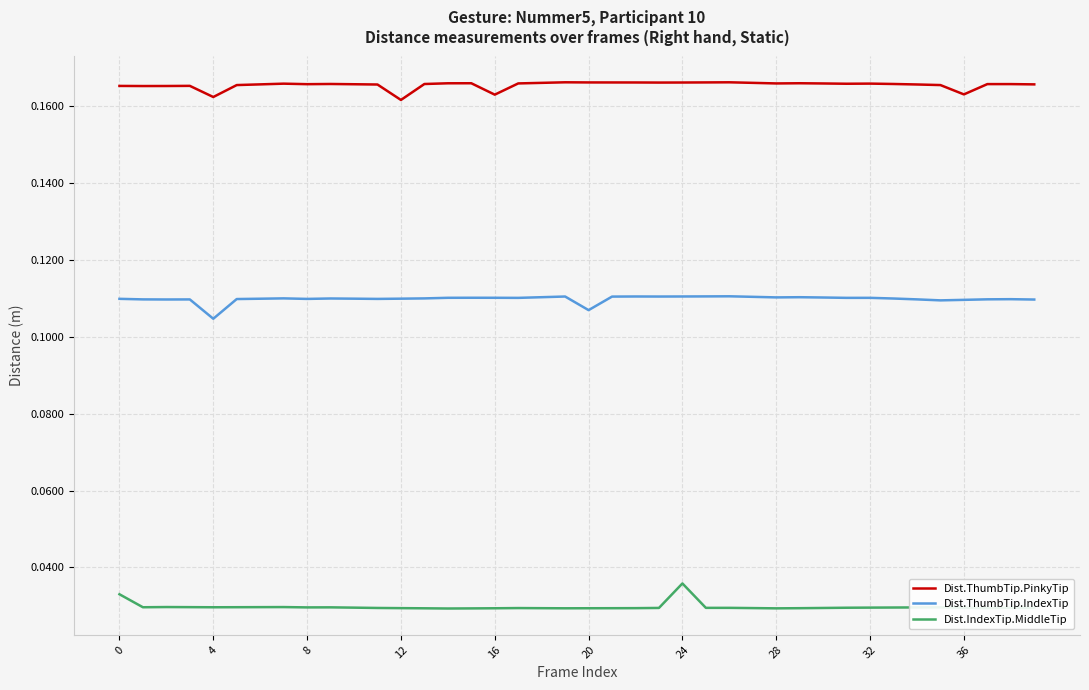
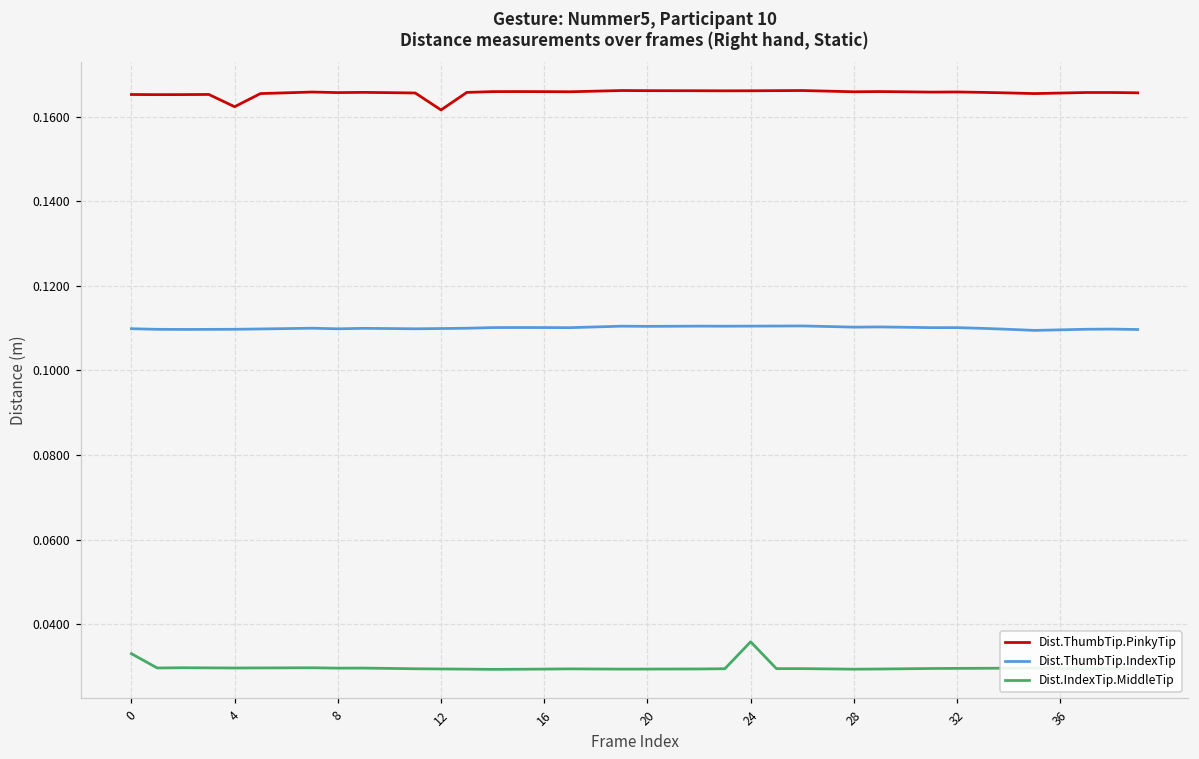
  {
    "Dist.ThumbTip.PinkyTip": {
      "0": 0.165,
      "4": 0.162,
      "8": 0.166,
      "12": 0.162,
-     "16": 0.163,
+     "16": 0.166,
      "20": 0.166,
      "24": 0.166,
      "28": 0.166,
      "32": 0.166,
-     "36": 0.163
+     "36": 0.166
    },
    "Dist.ThumbTip.IndexTip": {
      "0": 0.110,
-     "4": 0.105,
+     "4": 0.110,
      "8": 0.110,
      "12": 0.110,
      "16": 0.110,
-     "20": 0.107,
+     "20": 0.110,
      "24": 0.110,
      "28": 0.110,
      "32": 0.110,
      "36": 0.110
    },
    "Dist.IndexTip.MiddleTip": {
      "0": 0.033,
      "4": 0.030,
      "8": 0.030,
      "12": 0.029,
      "16": 0.029,
      "20": 0.029,
      "24": 0.036,
      "28": 0.029,
      "32": 0.030
    }
  }
